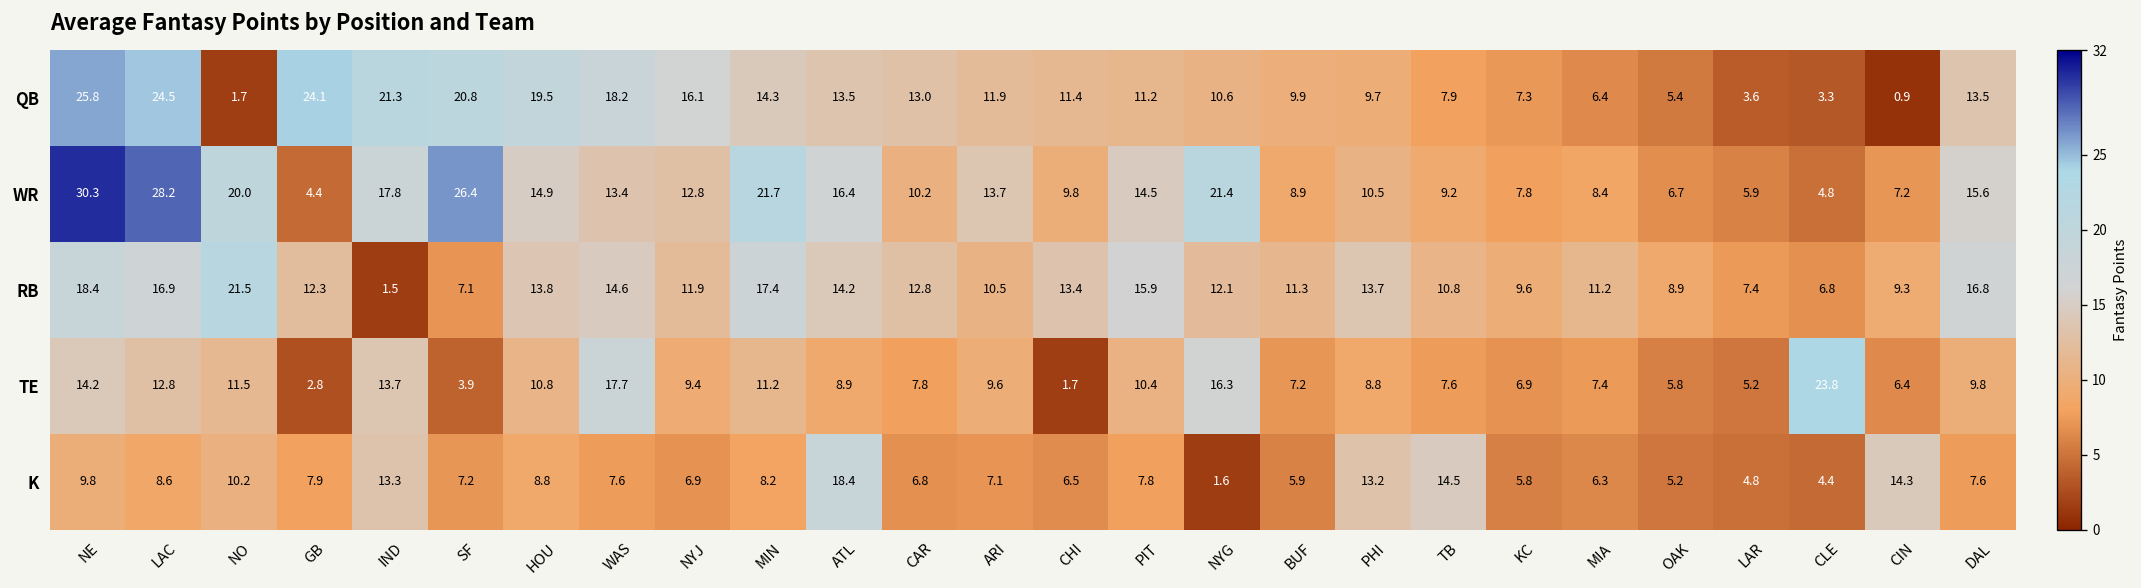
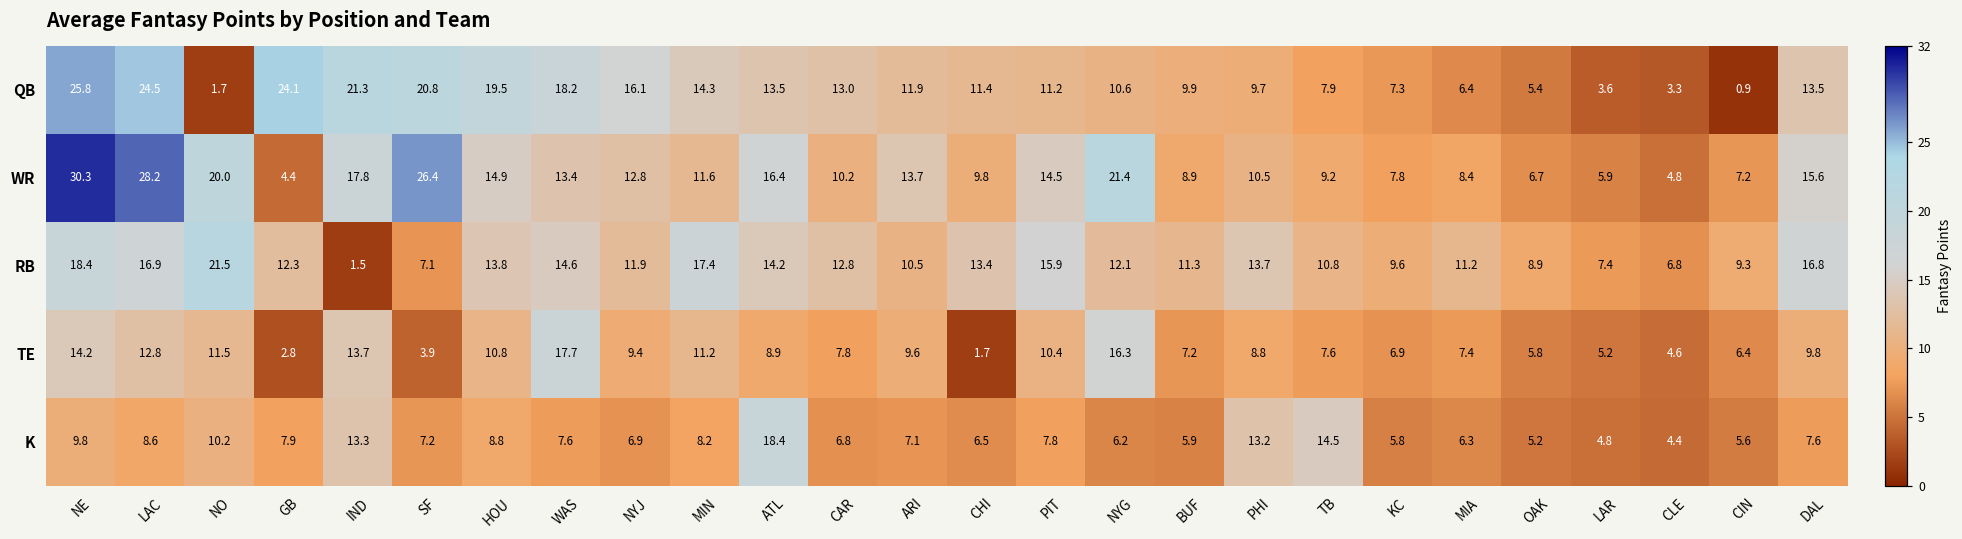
  {
    "QB": {
      "NE": 25.8,
      "LAC": 24.5,
      "NO": 1.7,
      "GB": 24.1,
      "IND": 21.3,
      "SF": 20.8,
      "HOU": 19.5,
      "WAS": 18.2,
      "NYJ": 16.1,
      "MIN": 14.3,
      "ATL": 13.5,
      "CAR": 13.0,
      "ARI": 11.9,
      "CHI": 11.4,
      "PIT": 11.2,
      "NYG": 10.6,
      "BUF": 9.9,
      "PHI": 9.7,
      "TB": 7.9,
      "KC": 7.3,
      "MIA": 6.4,
      "OAK": 5.4,
      "LAR": 3.6,
      "CLE": 3.3,
      "CIN": 0.9,
      "DAL": 13.5
    },
    "WR": {
      "NE": 30.3,
      "LAC": 28.2,
      "NO": 20.0,
      "GB": 4.4,
      "IND": 17.8,
      "SF": 26.4,
      "HOU": 14.9,
      "WAS": 13.4,
      "NYJ": 12.8,
-     "MIN": 21.7,
+     "MIN": 11.6,
      "ATL": 16.4,
      "CAR": 10.2,
      "ARI": 13.7,
      "CHI": 9.8,
      "PIT": 14.5,
      "NYG": 21.4,
      "BUF": 8.9,
      "PHI": 10.5,
      "TB": 9.2,
      "KC": 7.8,
      "MIA": 8.4,
      "OAK": 6.7,
      "LAR": 5.9,
      "CLE": 4.8,
      "CIN": 7.2,
      "DAL": 15.6
    },
    "RB": {
      "NE": 18.4,
      "LAC": 16.9,
      "NO": 21.5,
      "GB": 12.3,
      "IND": 1.5,
      "SF": 7.1,
      "HOU": 13.8,
      "WAS": 14.6,
      "NYJ": 11.9,
      "MIN": 17.4,
      "ATL": 14.2,
      "CAR": 12.8,
      "ARI": 10.5,
      "CHI": 13.4,
      "PIT": 15.9,
      "NYG": 12.1,
      "BUF": 11.3,
      "PHI": 13.7,
      "TB": 10.8,
      "KC": 9.6,
      "MIA": 11.2,
      "OAK": 8.9,
      "LAR": 7.4,
      "CLE": 6.8,
      "CIN": 9.3,
      "DAL": 16.8
    },
    "TE": {
      "NE": 14.2,
      "LAC": 12.8,
      "NO": 11.5,
      "GB": 2.8,
      "IND": 13.7,
      "SF": 3.9,
      "HOU": 10.8,
      "WAS": 17.7,
      "NYJ": 9.4,
      "MIN": 11.2,
      "ATL": 8.9,
      "CAR": 7.8,
      "ARI": 9.6,
      "CHI": 1.7,
      "PIT": 10.4,
      "NYG": 16.3,
      "BUF": 7.2,
      "PHI": 8.8,
      "TB": 7.6,
      "KC": 6.9,
      "MIA": 7.4,
      "OAK": 5.8,
      "LAR": 5.2,
-     "CLE": 23.8,
+     "CLE": 4.6,
      "CIN": 6.4,
      "DAL": 9.8
    },
    "K": {
      "NE": 9.8,
      "LAC": 8.6,
      "NO": 10.2,
      "GB": 7.9,
      "IND": 13.3,
      "SF": 7.2,
      "HOU": 8.8,
      "WAS": 7.6,
      "NYJ": 6.9,
      "MIN": 8.2,
      "ATL": 18.4,
      "CAR": 6.8,
      "ARI": 7.1,
      "CHI": 6.5,
      "PIT": 7.8,
-     "NYG": 1.6,
+     "NYG": 6.2,
      "BUF": 5.9,
      "PHI": 13.2,
      "TB": 14.5,
      "KC": 5.8,
      "MIA": 6.3,
      "OAK": 5.2,
      "LAR": 4.8,
      "CLE": 4.4,
-     "CIN": 14.3,
+     "CIN": 5.6,
      "DAL": 7.6
    }
  }
